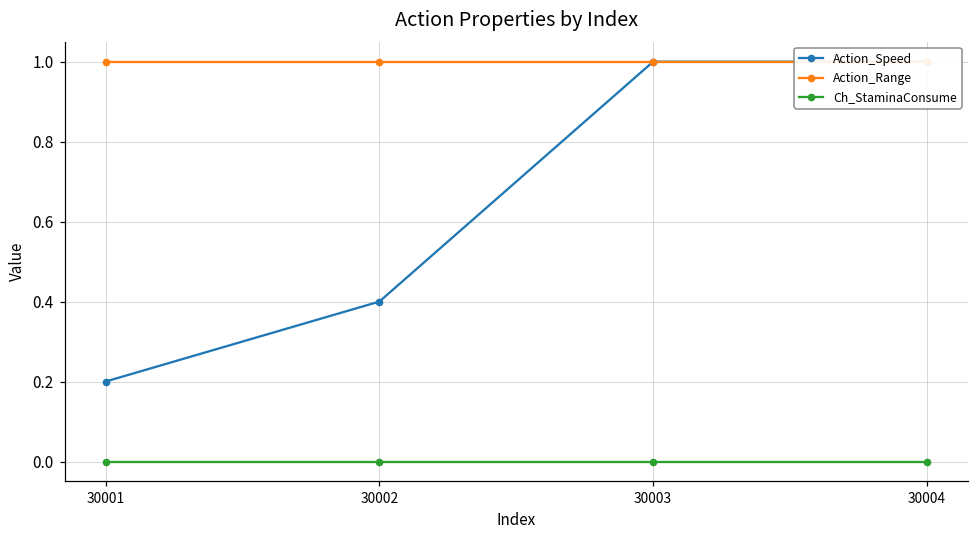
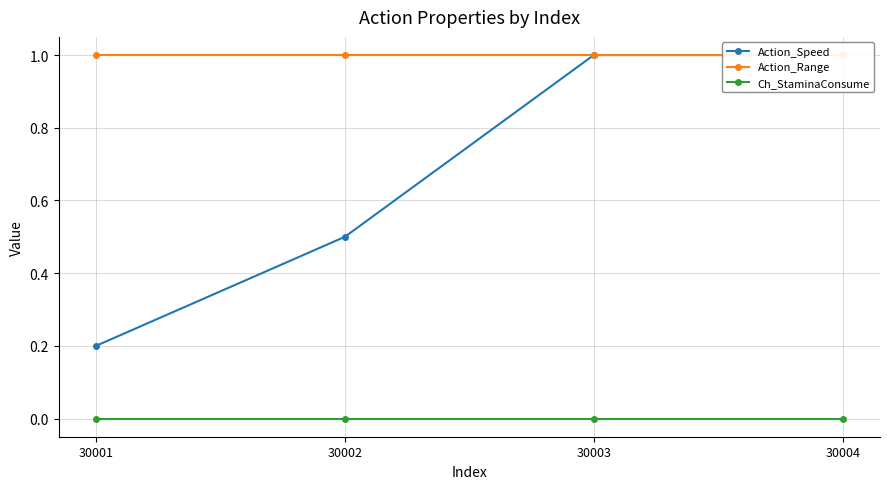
  {
    "Action_Speed": {
      "30001": 0.2,
-     "30002": 0.4
+     "30002": 0.5
    },
    "Action_Range": {
      "30001": 1.0,
      "30002": 1.0
    },
    "Ch_StaminaConsume": {
      "30001": 0.0,
      "30002": 0.0,
      "30003": 0.0,
      "30004": 0.0
    }
  }
